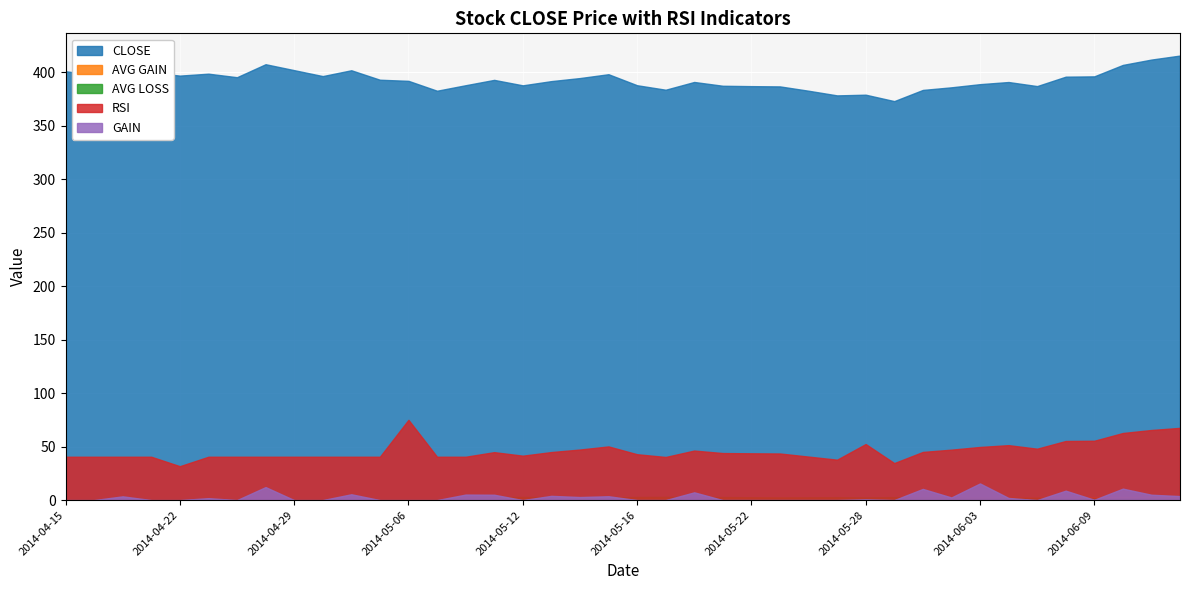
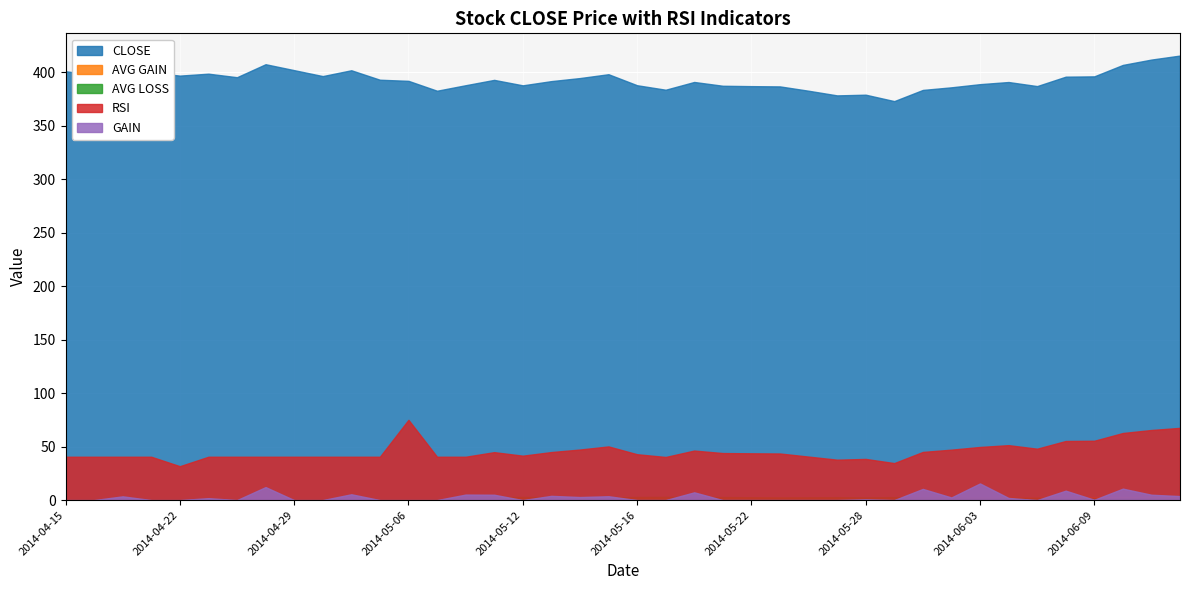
  {
    "CLOSE": {
      "2014-04-15": 401,
      "2014-04-22": 397,
      "2014-04-29": 402,
      "2014-05-06": 392,
      "2014-05-12": 388,
      "2014-05-16": 388,
      "2014-05-22": 387,
      "2014-05-28": 379,
      "2014-06-03": 389,
      "2014-06-09": 396
    },
    "RSI": {
      "2014-04-15": 41,
      "2014-04-22": 32,
      "2014-04-29": 41,
      "2014-05-06": 75,
      "2014-05-12": 42,
      "2014-05-16": 43,
      "2014-05-22": 44,
-     "2014-05-28": 52,
+     "2014-05-28": 38,
      "2014-06-03": 50,
      "2014-06-09": 55
    },
    "GAIN": {
      "2014-06-03": 16
    }
  }
